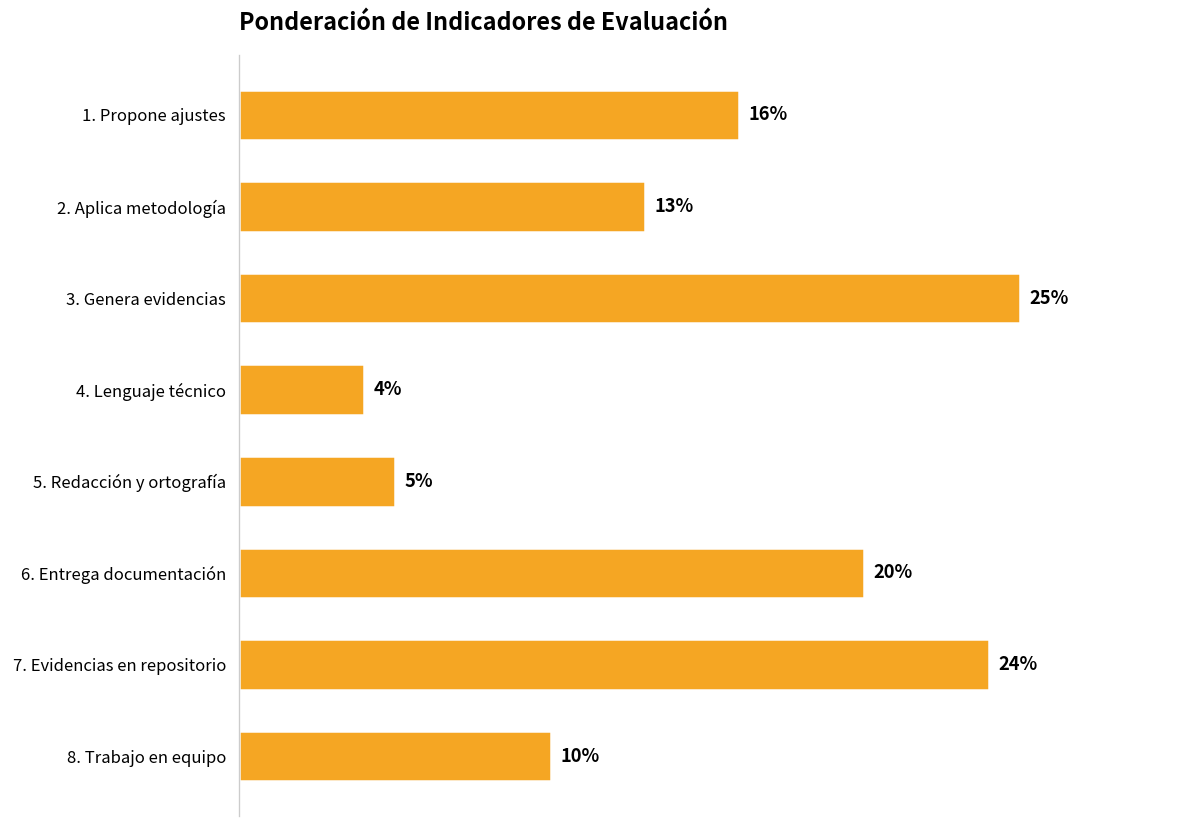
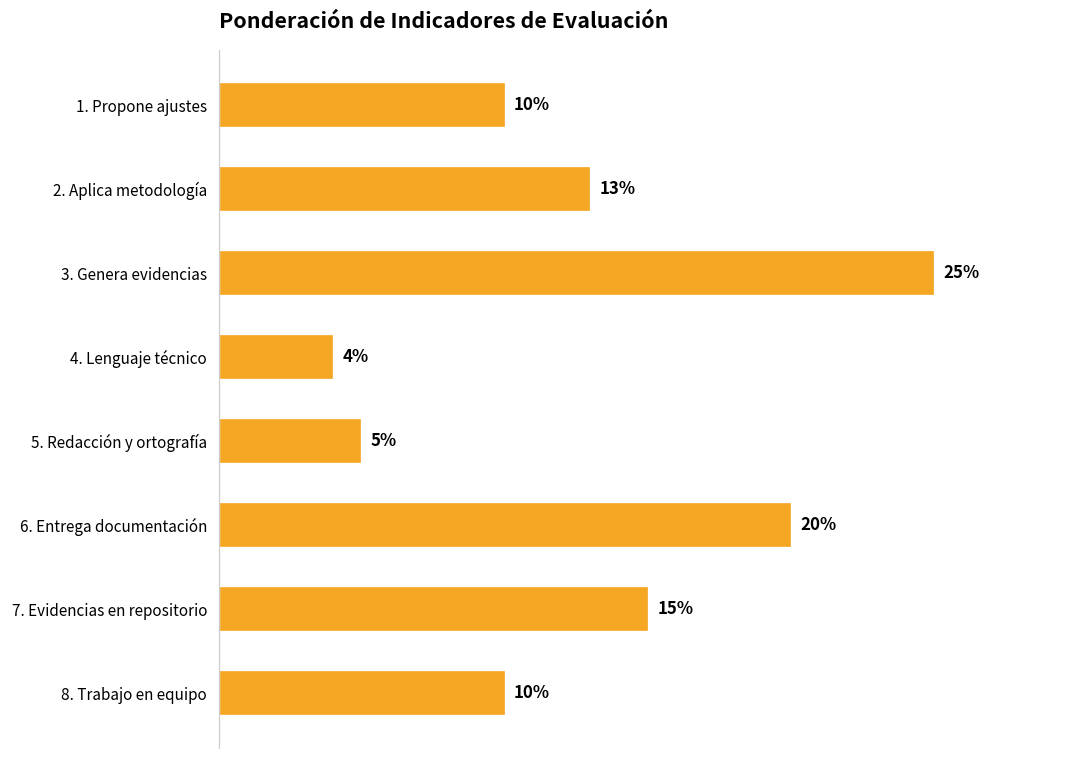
  {
-   "1. Propone ajustes": "16%",
+   "1. Propone ajustes": "10%",
    "2. Aplica metodología": "13%",
    "3. Genera evidencias": "25%",
    "4. Lenguaje técnico": "4%",
    "5. Redacción y ortografía": "5%",
    "6. Entrega documentación": "20%",
-   "7. Evidencias en repositorio": "24%",
+   "7. Evidencias en repositorio": "15%",
    "8. Trabajo en equipo": "10%"
  }
